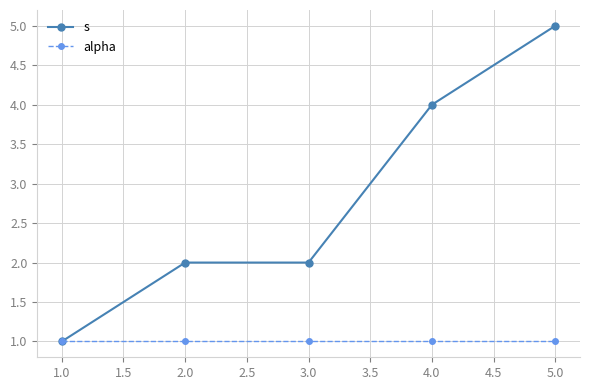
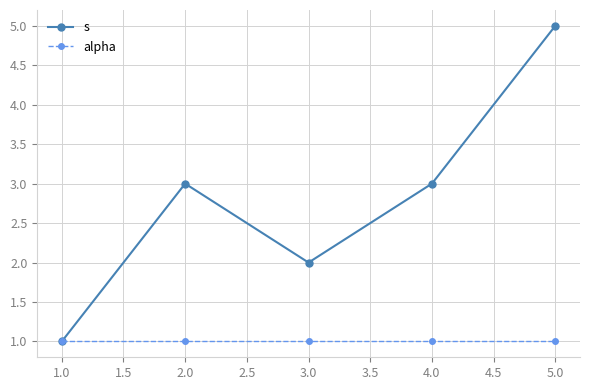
  {
    "s": {
-     "2.0": 2,
+     "2.0": 3,
      "3.0": 2,
-     "4.0": 4,
+     "4.0": 3,
      "5.0": 5
    },
    "alpha": {
      "2.0": 1,
      "3.0": 1,
      "4.0": 1,
      "5.0": 1
    }
  }
